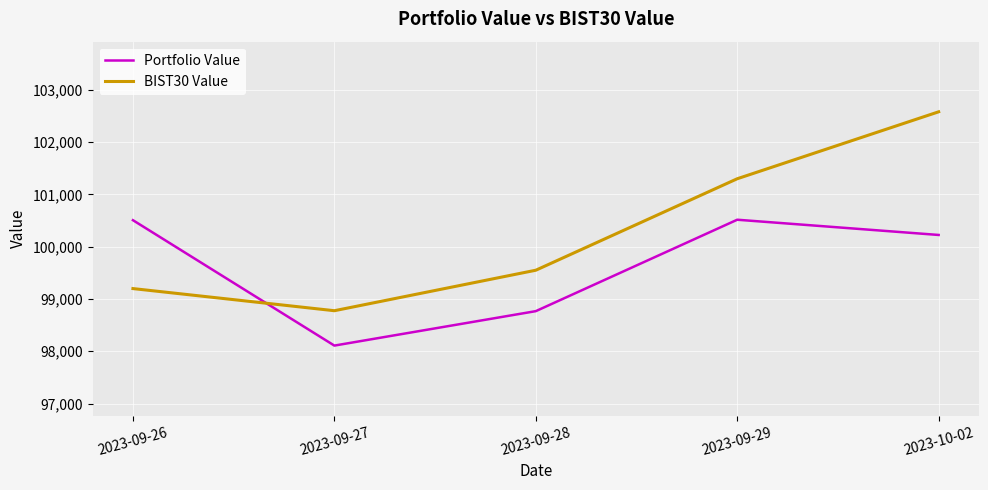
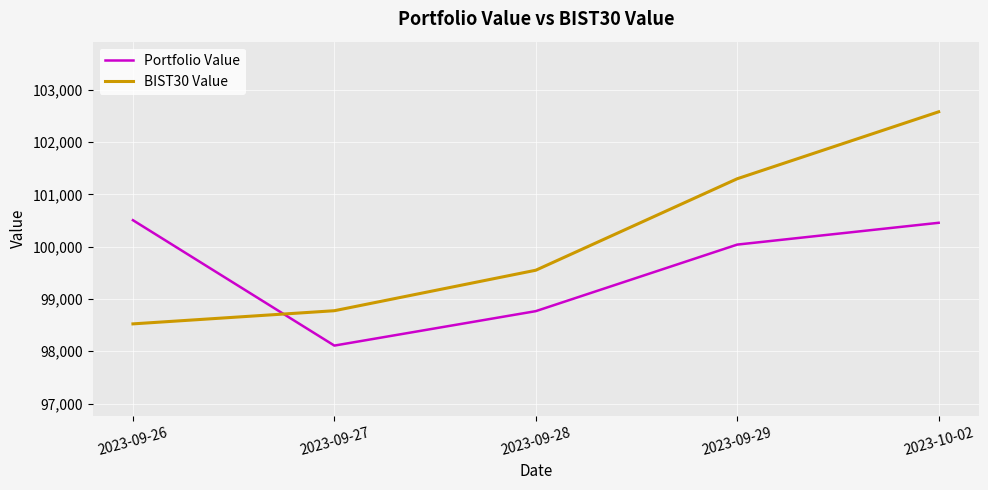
  {
    "Portfolio Value": {
      "2023-09-26": "100,500",
      "2023-09-27": "98,100",
      "2023-09-28": "98,800",
-     "2023-09-29": "100,500",
-     "2023-10-02": "100,200"
+     "2023-09-29": "100,000",
+     "2023-10-02": "100,500"
    },
    "BIST30 Value": {
-     "2023-09-26": "99,200",
+     "2023-09-26": "98,500",
      "2023-09-27": "98,800",
      "2023-09-28": "99,600",
      "2023-09-29": "101,300",
      "2023-10-02": "102,600"
    }
  }
